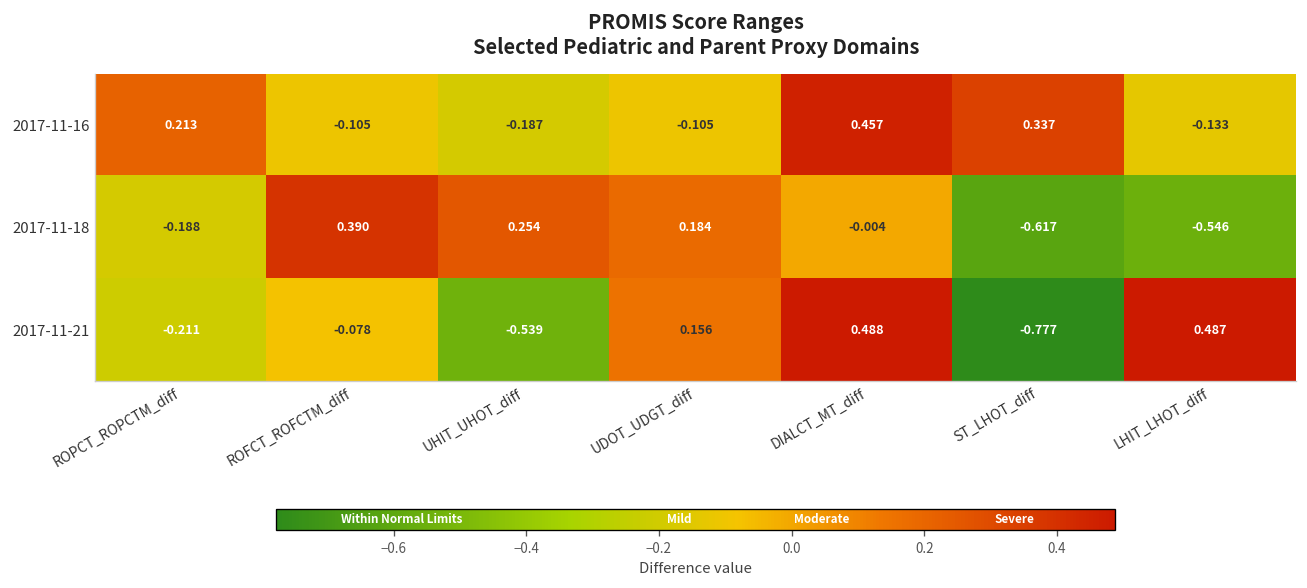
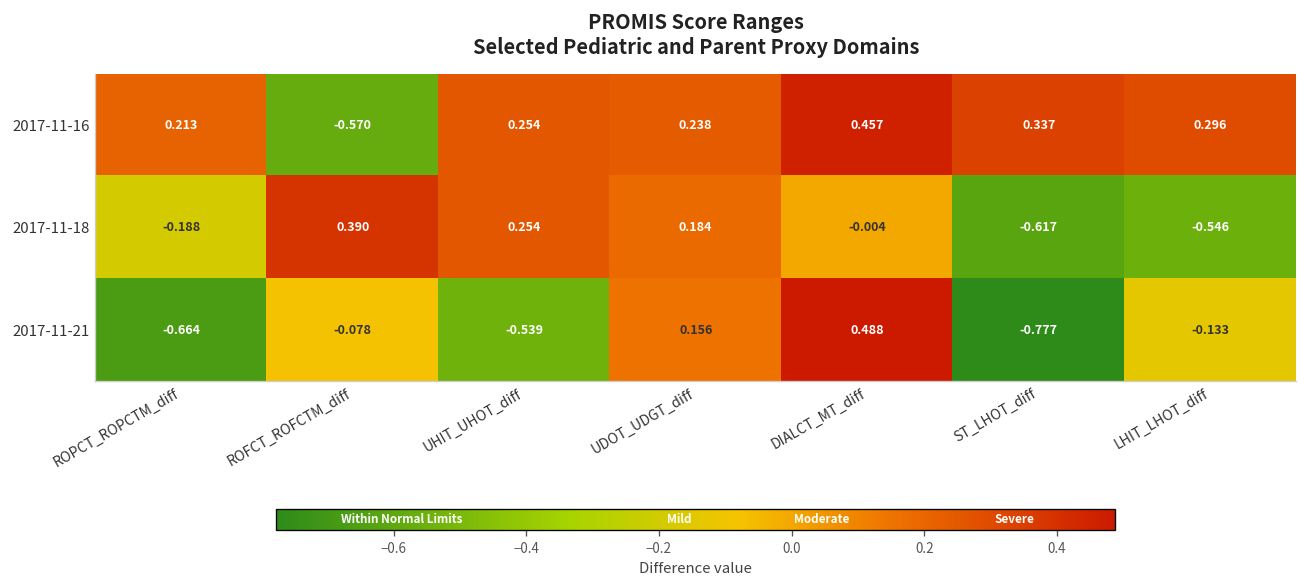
  {
    "2017-11-16": {
      "ROPCT_ROPCTM_diff": 0.213,
-     "ROFCT_ROFCTM_diff": -0.105,
-     "UHIT_UHOT_diff": -0.187,
-     "UDOT_UDGT_diff": -0.105,
+     "ROFCT_ROFCTM_diff": -0.570,
+     "UHIT_UHOT_diff": 0.254,
+     "UDOT_UDGT_diff": 0.238,
      "DIALCT_MT_diff": 0.457,
      "ST_LHOT_diff": 0.337,
-     "LHIT_LHOT_diff": -0.133
+     "LHIT_LHOT_diff": 0.296
    },
    "2017-11-18": {
      "ROPCT_ROPCTM_diff": -0.188,
      "ROFCT_ROFCTM_diff": 0.390,
      "UHIT_UHOT_diff": 0.254,
      "UDOT_UDGT_diff": 0.184,
      "DIALCT_MT_diff": -0.004,
      "ST_LHOT_diff": -0.617,
      "LHIT_LHOT_diff": -0.546
    },
    "2017-11-21": {
-     "ROPCT_ROPCTM_diff": -0.211,
+     "ROPCT_ROPCTM_diff": -0.664,
      "ROFCT_ROFCTM_diff": -0.078,
      "UHIT_UHOT_diff": -0.539,
      "UDOT_UDGT_diff": 0.156,
      "DIALCT_MT_diff": 0.488,
      "ST_LHOT_diff": -0.777,
-     "LHIT_LHOT_diff": 0.487
+     "LHIT_LHOT_diff": -0.133
    }
  }
